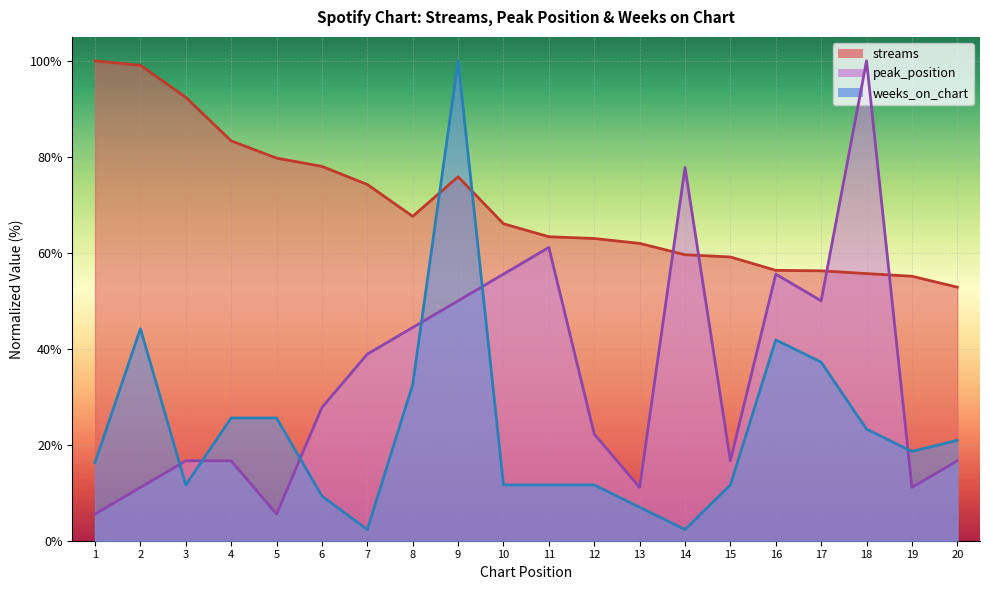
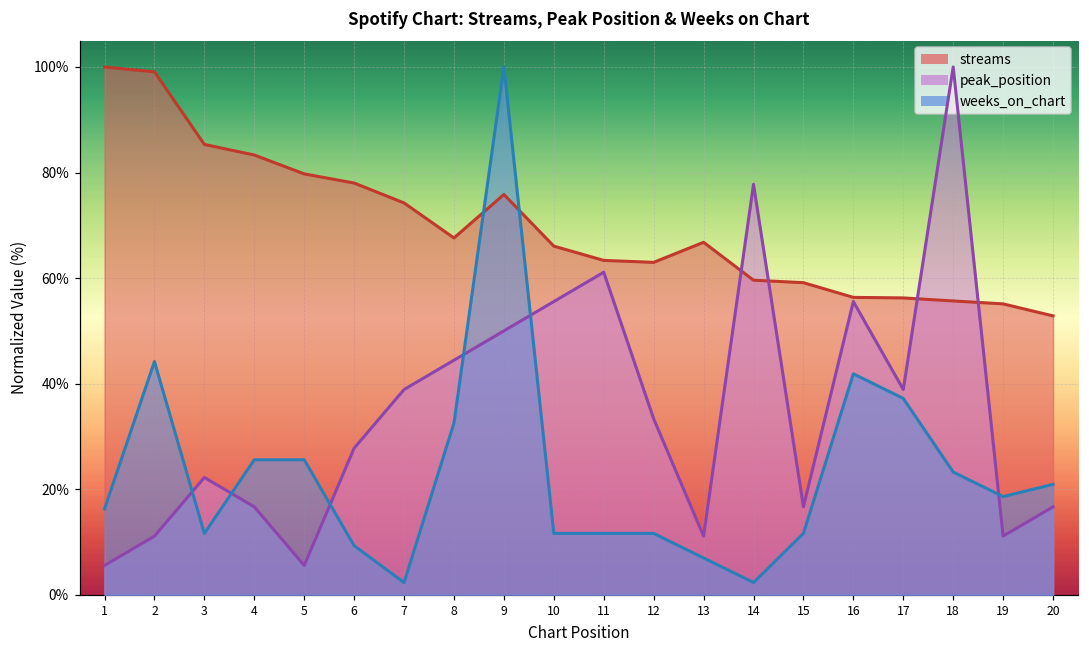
  {
    "streams": {
      "1": "100%",
      "2": "99%",
-     "3": "92%",
+     "3": "85%",
      "4": "83%",
      "5": "80%",
      "6": "78%",
      "7": "74%",
      "8": "68%",
      "9": "76%",
      "10": "66%",
      "11": "63%",
      "12": "63%",
-     "13": "62%",
+     "13": "67%",
      "14": "60%",
      "15": "59%",
      "16": "56%",
      "17": "56%",
      "18": "56%",
      "19": "55%",
      "20": "53%"
    },
    "peak_position": {
      "1": "6%",
      "2": "11%",
-     "3": "17%",
+     "3": "22%",
      "4": "17%",
      "5": "6%",
      "6": "28%",
      "7": "39%",
      "8": "44%",
      "9": "50%",
      "10": "56%",
      "11": "61%",
-     "12": "22%",
+     "12": "33%",
      "13": "11%",
      "14": "78%",
      "15": "17%",
      "16": "56%",
-     "17": "50%",
+     "17": "39%",
      "19": "11%",
      "20": "17%"
    },
    "weeks_on_chart": {
      "1": "16%",
      "2": "44%",
      "3": "12%",
      "4": "26%",
      "5": "26%",
      "6": "9%",
      "7": "2%",
      "8": "33%",
      "9": "100%",
      "10": "12%",
      "11": "12%",
      "12": "12%",
      "13": "7%",
      "14": "2%",
      "15": "12%",
      "16": "42%",
      "17": "37%",
      "18": "23%",
      "19": "19%",
      "20": "21%"
    }
  }
